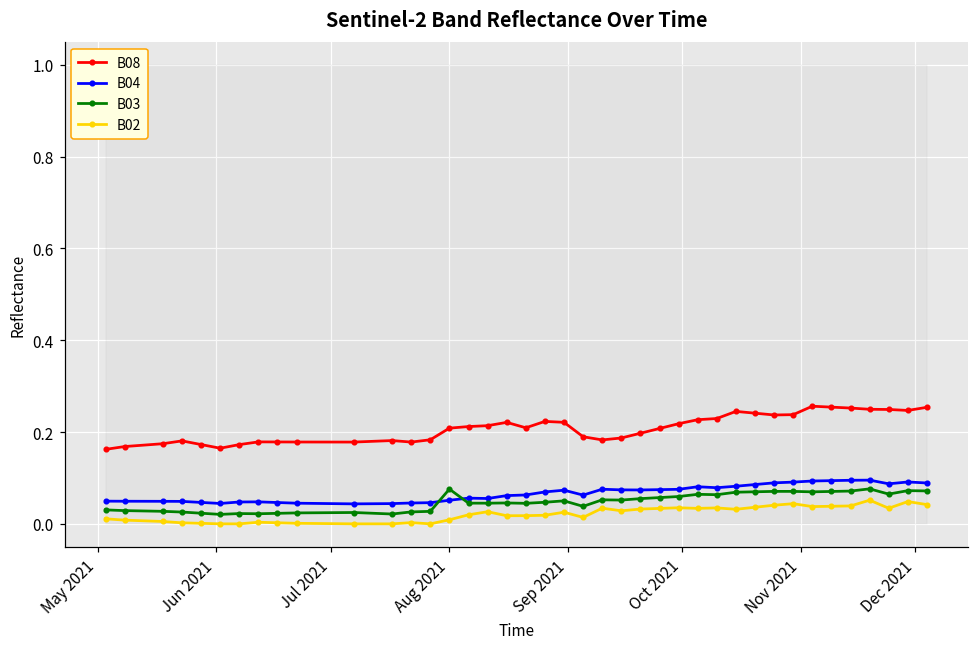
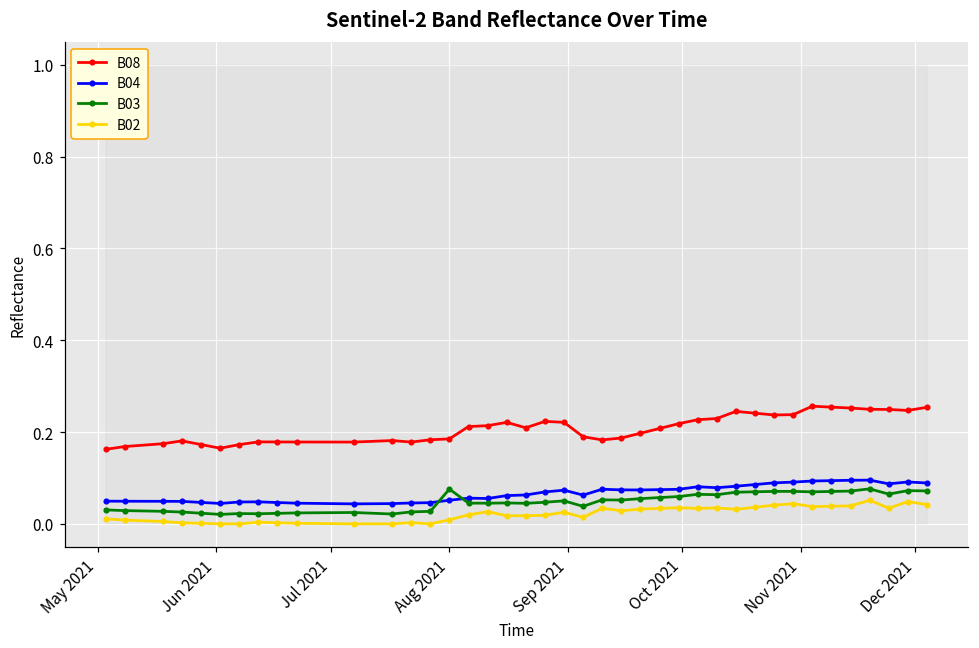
  {
    "B08": {
-     "Aug 2021": 0.21
+     "Aug 2021": 0.19
    },
    "B04": {
      "Aug 2021": 0.05
    },
    "B03": {
      "Aug 2021": 0.08
    },
    "B02": {
      "Aug 2021": 0.01
    }
  }
